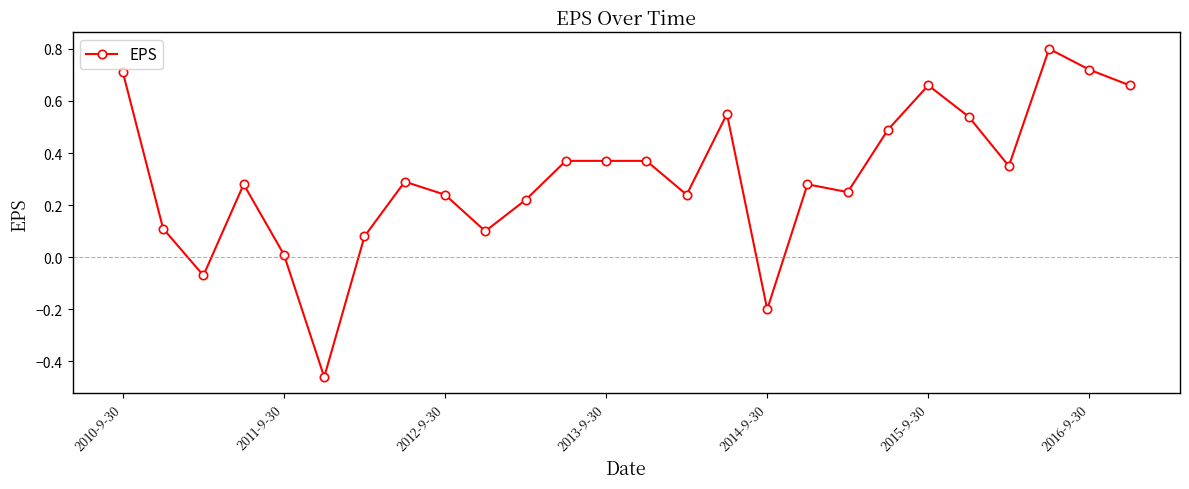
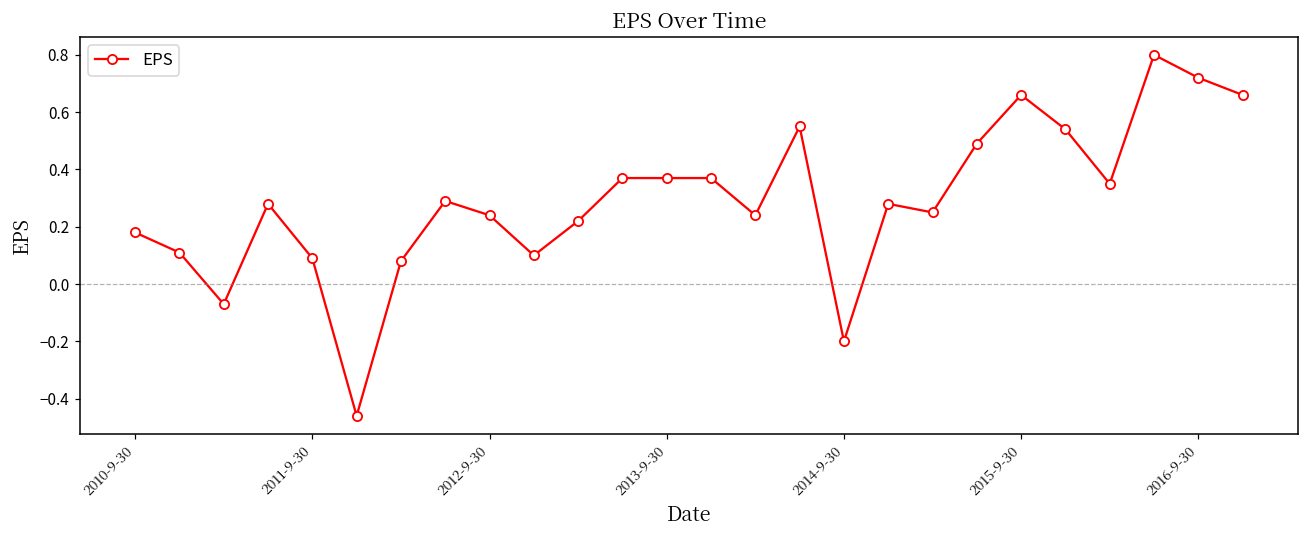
  {
-   "2010-9-30": 0.71,
-   "2011-9-30": 0.01,
+   "2010-9-30": 0.18,
+   "2011-9-30": 0.09,
    "2012-9-30": 0.24,
    "2013-9-30": 0.37,
    "2014-9-30": -0.20,
    "2015-9-30": 0.66,
    "2016-9-30": 0.72
  }
